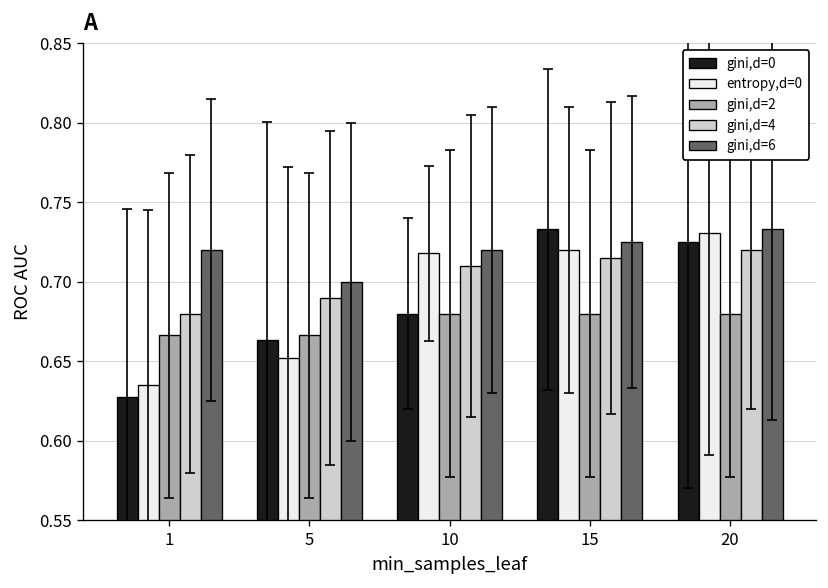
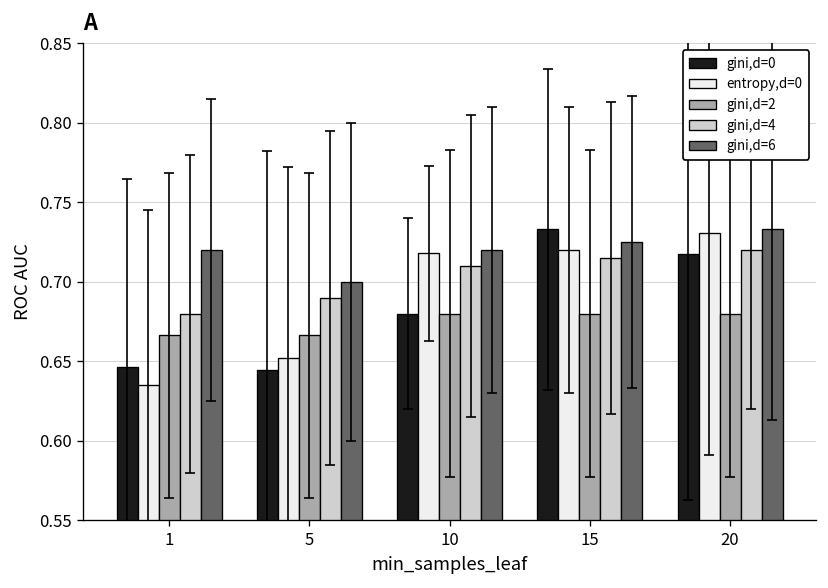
  {
    "gini,d=0": {
-     "1": 0.627,
-     "5": 0.663,
+     "1": 0.646,
+     "5": 0.645,
      "10": 0.680,
      "15": 0.733,
-     "20": 0.725
+     "20": 0.717
    },
    "gini,d=2": {
      "1": 0.666,
      "5": 0.666,
      "10": 0.680,
      "15": 0.680,
      "20": 0.680
    },
    "gini,d=6": {
      "1": 0.720,
      "5": 0.700,
      "10": 0.720,
      "15": 0.725,
      "20": 0.733
    }
  }
